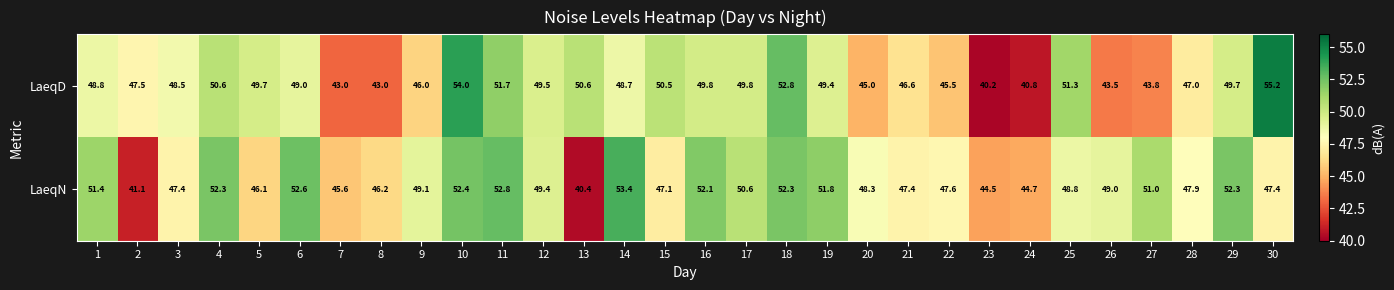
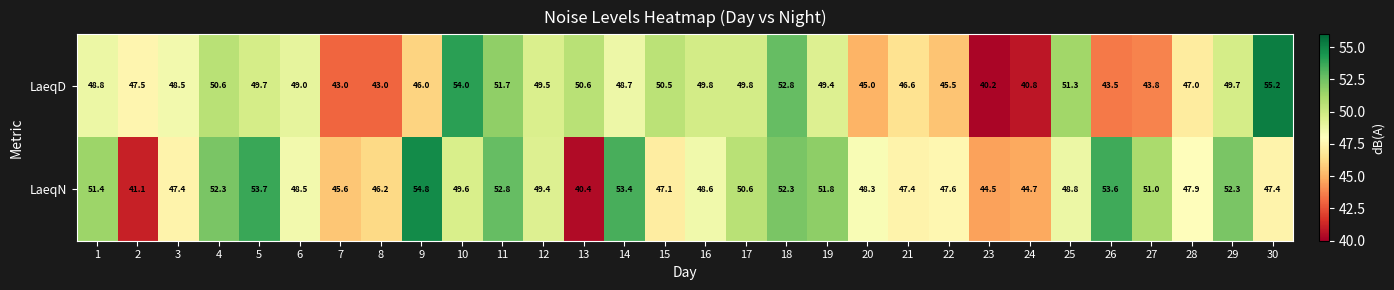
  {
    "LaeqD": {
      "1": 48.8,
      "2": 47.5,
      "3": 48.5,
      "4": 50.6,
      "5": 49.7,
      "6": 49.0,
      "7": 43.0,
      "8": 43.0,
      "9": 46.0,
      "10": 54.0,
      "11": 51.7,
      "12": 49.5,
      "13": 50.6,
      "14": 48.7,
      "15": 50.5,
      "16": 49.8,
      "17": 49.8,
      "18": 52.8,
      "19": 49.4,
      "20": 45.0,
      "21": 46.6,
      "22": 45.5,
      "23": 40.2,
      "24": 40.8,
      "25": 51.3,
      "26": 43.5,
      "27": 43.8,
      "28": 47.0,
      "29": 49.7,
      "30": 55.2
    },
    "LaeqN": {
      "1": 51.4,
      "2": 41.1,
      "3": 47.4,
      "4": 52.3,
-     "5": 46.1,
-     "6": 52.6,
+     "5": 53.7,
+     "6": 48.5,
      "7": 45.6,
      "8": 46.2,
-     "9": 49.1,
-     "10": 52.4,
+     "9": 54.8,
+     "10": 49.6,
      "11": 52.8,
      "12": 49.4,
      "13": 40.4,
      "14": 53.4,
      "15": 47.1,
-     "16": 52.1,
+     "16": 48.6,
      "17": 50.6,
      "18": 52.3,
      "19": 51.8,
      "20": 48.3,
      "21": 47.4,
      "22": 47.6,
      "23": 44.5,
      "24": 44.7,
      "25": 48.8,
-     "26": 49.0,
+     "26": 53.6,
      "27": 51.0,
      "28": 47.9,
      "29": 52.3,
      "30": 47.4
    }
  }
